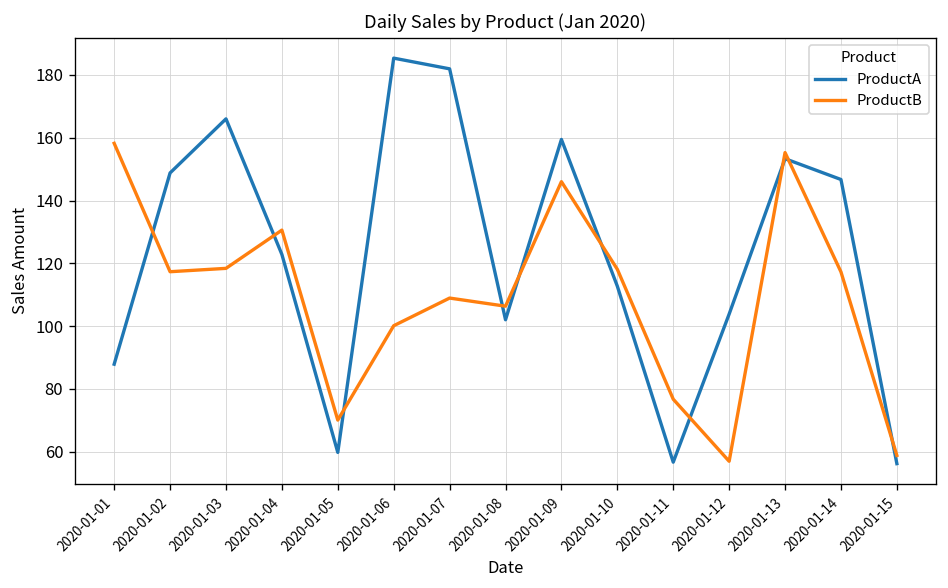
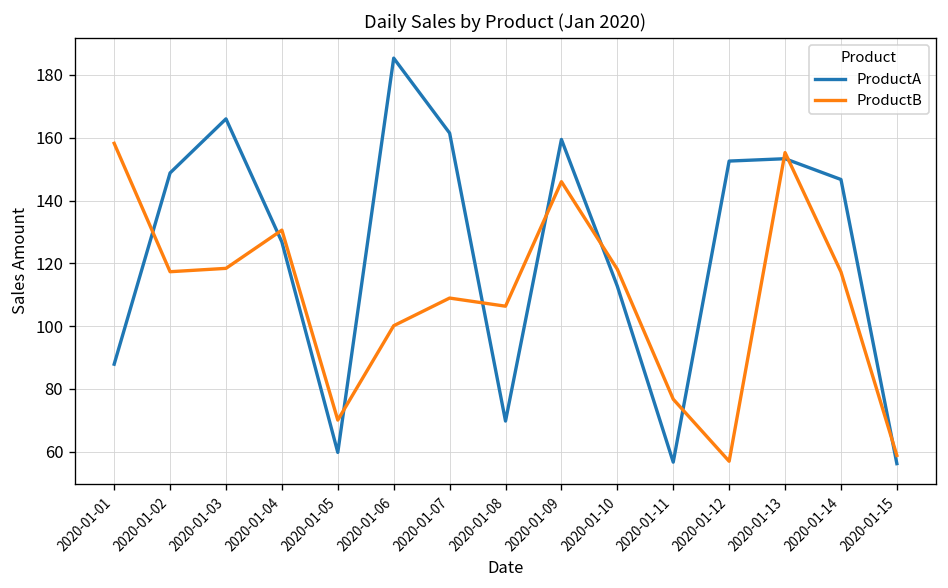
  {
    "ProductA": {
      "2020-01-01": 88,
      "2020-01-02": 149,
      "2020-01-03": 166,
-     "2020-01-04": 123,
+     "2020-01-04": 127,
      "2020-01-05": 60,
      "2020-01-06": 185,
-     "2020-01-07": 182,
-     "2020-01-08": 102,
+     "2020-01-07": 161,
+     "2020-01-08": 70,
      "2020-01-09": 159,
      "2020-01-10": 113,
      "2020-01-11": 57,
-     "2020-01-12": 104,
+     "2020-01-12": 153,
      "2020-01-13": 153,
      "2020-01-14": 147,
      "2020-01-15": 56
    },
    "ProductB": {
      "2020-01-01": 158,
      "2020-01-02": 117,
      "2020-01-03": 118,
      "2020-01-04": 131,
      "2020-01-05": 70,
      "2020-01-06": 100,
      "2020-01-07": 109,
      "2020-01-08": 106,
      "2020-01-09": 146,
      "2020-01-10": 118,
      "2020-01-11": 77,
      "2020-01-12": 57,
      "2020-01-13": 155,
      "2020-01-14": 117,
      "2020-01-15": 59
    }
  }
